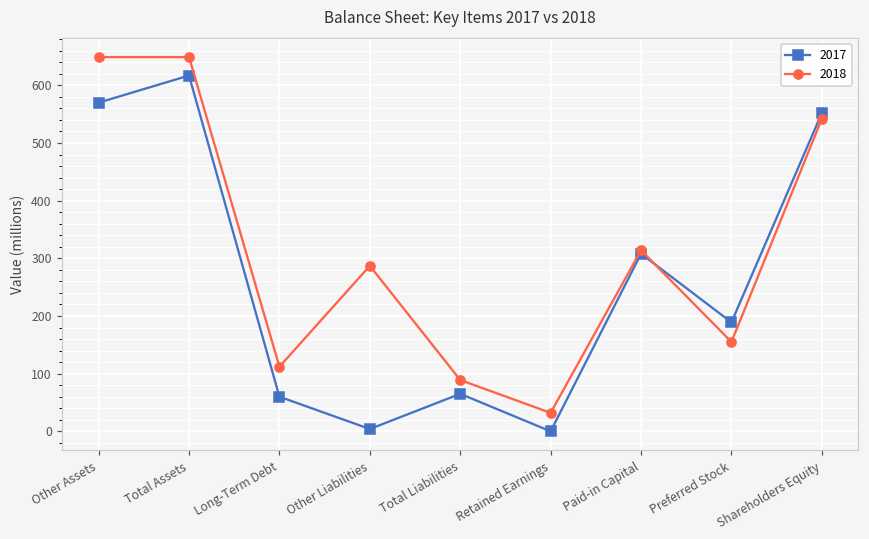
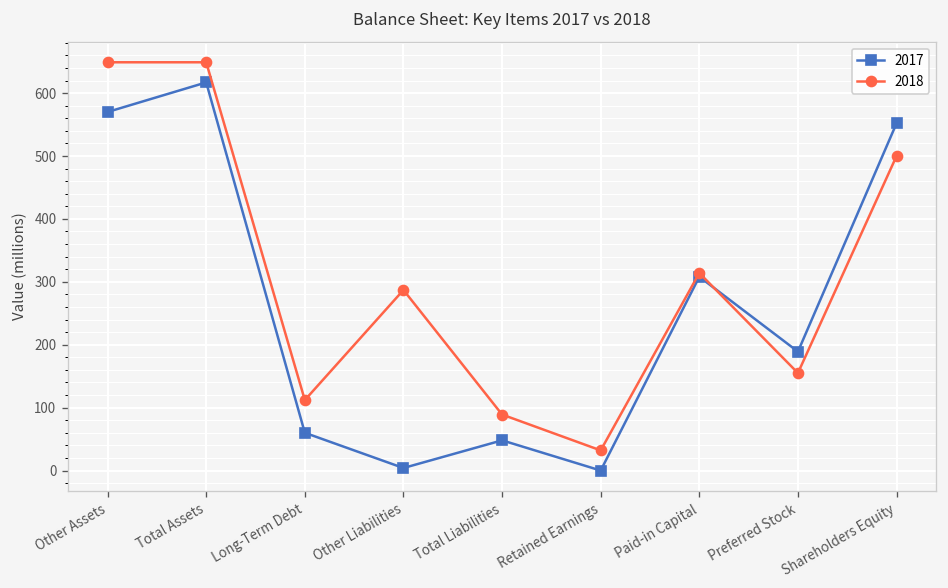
  {
    "2017": {
      "Other Assets": 570,
      "Total Assets": 620,
      "Long-Term Debt": 60,
      "Other Liabilities": 0,
-     "Total Liabilities": 70,
+     "Total Liabilities": 50,
      "Retained Earnings": 0,
      "Paid-in Capital": 310,
      "Preferred Stock": 190,
      "Shareholders Equity": 550
    },
    "2018": {
      "Other Assets": 650,
      "Total Assets": 650,
      "Long-Term Debt": 110,
      "Other Liabilities": 290,
      "Total Liabilities": 90,
      "Retained Earnings": 30,
      "Paid-in Capital": 310,
      "Preferred Stock": 160,
-     "Shareholders Equity": 540
+     "Shareholders Equity": 500
    }
  }
